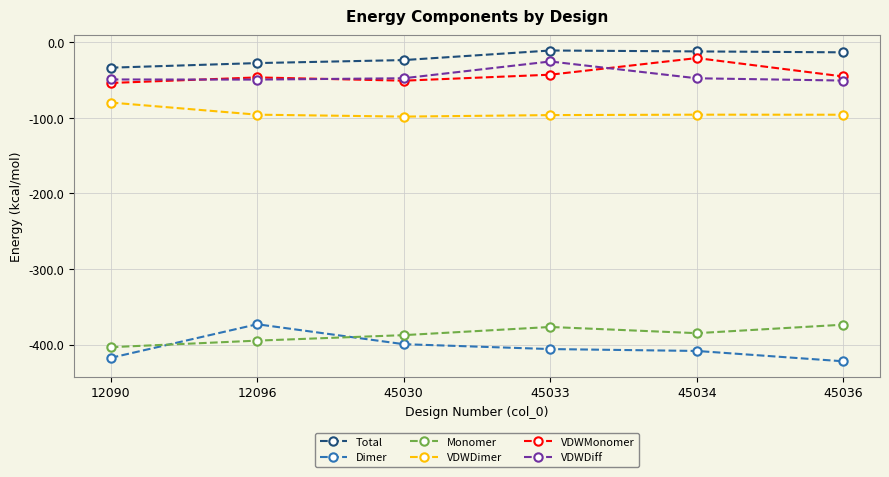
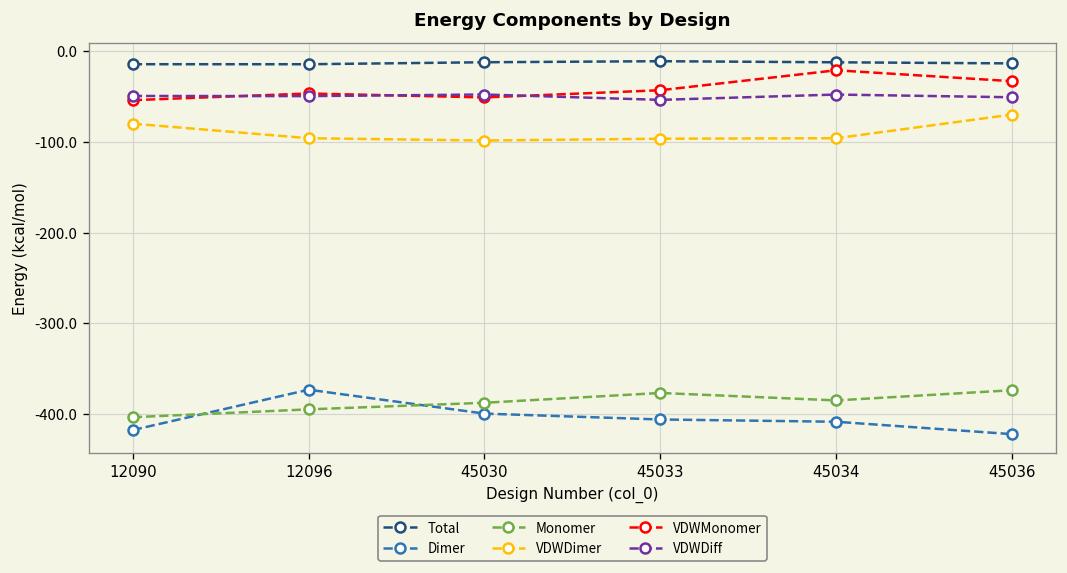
  {
    "Total": {
-     "12090": -30,
-     "12096": -30,
-     "45030": -20,
+     "12090": -10,
+     "12096": -10,
+     "45030": -10,
      "45033": -10,
      "45034": -10,
      "45036": -10
    },
    "Dimer": {
      "12090": -420,
      "12096": -370,
      "45030": -400,
      "45033": -410,
      "45034": -410,
      "45036": -420
    },
    "Monomer": {
      "12090": -400,
      "12096": -390,
      "45030": -390,
      "45033": -380,
      "45034": -380,
      "45036": -370
    },
    "VDWDimer": {
      "12090": -80,
      "12096": -100,
      "45030": -100,
      "45033": -100,
      "45034": -100,
-     "45036": -100
+     "45036": -70
    },
    "VDWMonomer": {
      "12090": -50,
      "45033": -40,
      "45034": -20,
-     "45036": -50
+     "45036": -30
    },
    "VDWDiff": {
      "12090": -50,
-     "45033": -30,
+     "45033": -50,
      "45034": -50,
      "45036": -50
    }
  }
